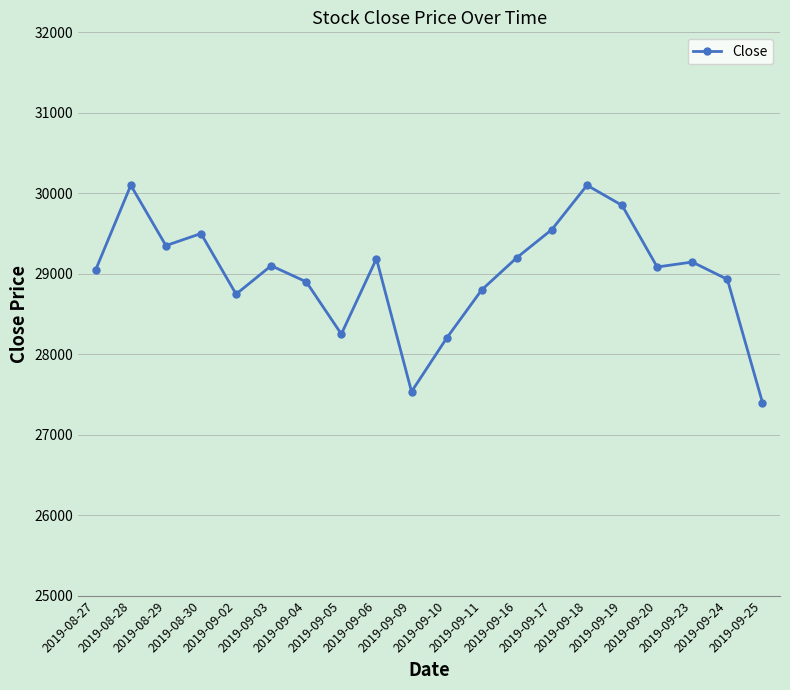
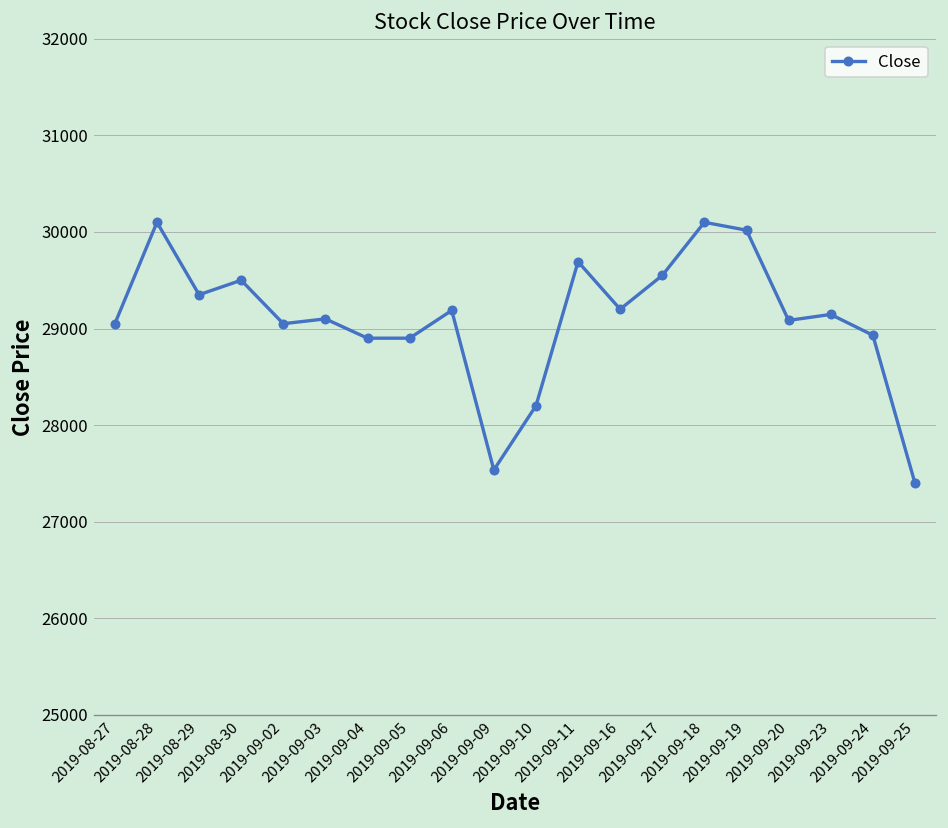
  {
    "2019-08-27": 29100,
    "2019-08-28": 30100,
    "2019-08-29": 29400,
    "2019-08-30": 29500,
-   "2019-09-02": 28700,
+   "2019-09-02": 29100,
    "2019-09-03": 29100,
    "2019-09-04": 28900,
-   "2019-09-05": 28300,
+   "2019-09-05": 28900,
    "2019-09-06": 29200,
    "2019-09-09": 27500,
    "2019-09-10": 28200,
-   "2019-09-11": 28800,
+   "2019-09-11": 29700,
    "2019-09-16": 29200,
    "2019-09-17": 29600,
    "2019-09-18": 30100,
-   "2019-09-19": 29900,
+   "2019-09-19": 30000,
    "2019-09-20": 29100,
    "2019-09-23": 29100,
    "2019-09-24": 28900,
    "2019-09-25": 27400
  }
